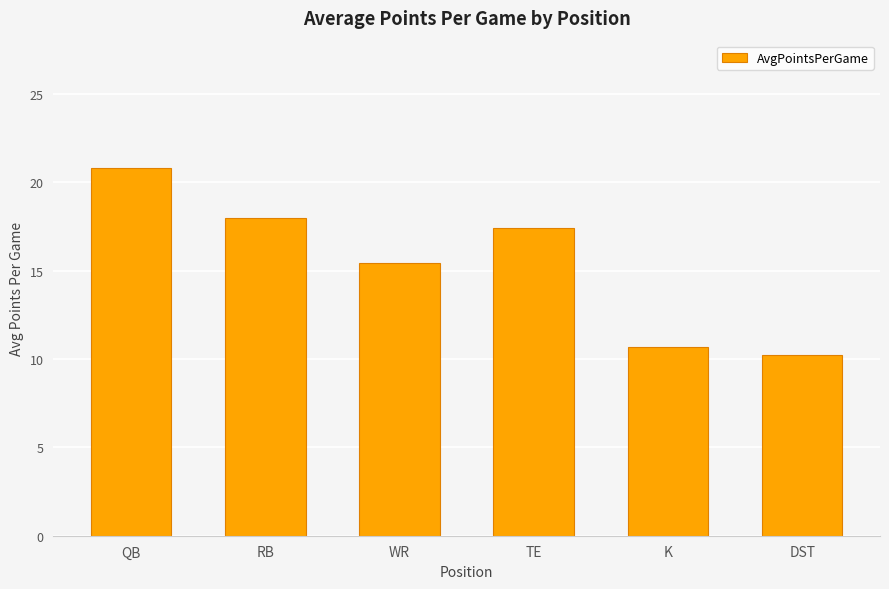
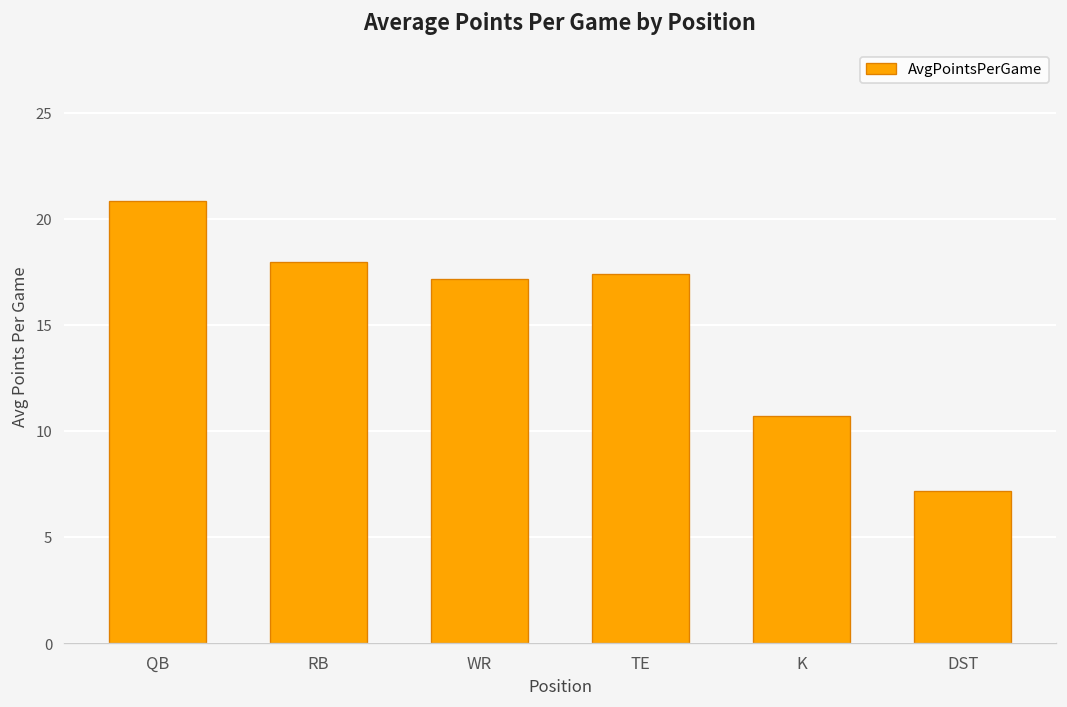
  {
    "QB": 20.8,
    "RB": 18.0,
-   "WR": 15.4,
+   "WR": 17.2,
    "TE": 17.4,
    "K": 10.7,
-   "DST": 10.2
+   "DST": 7.2
  }
